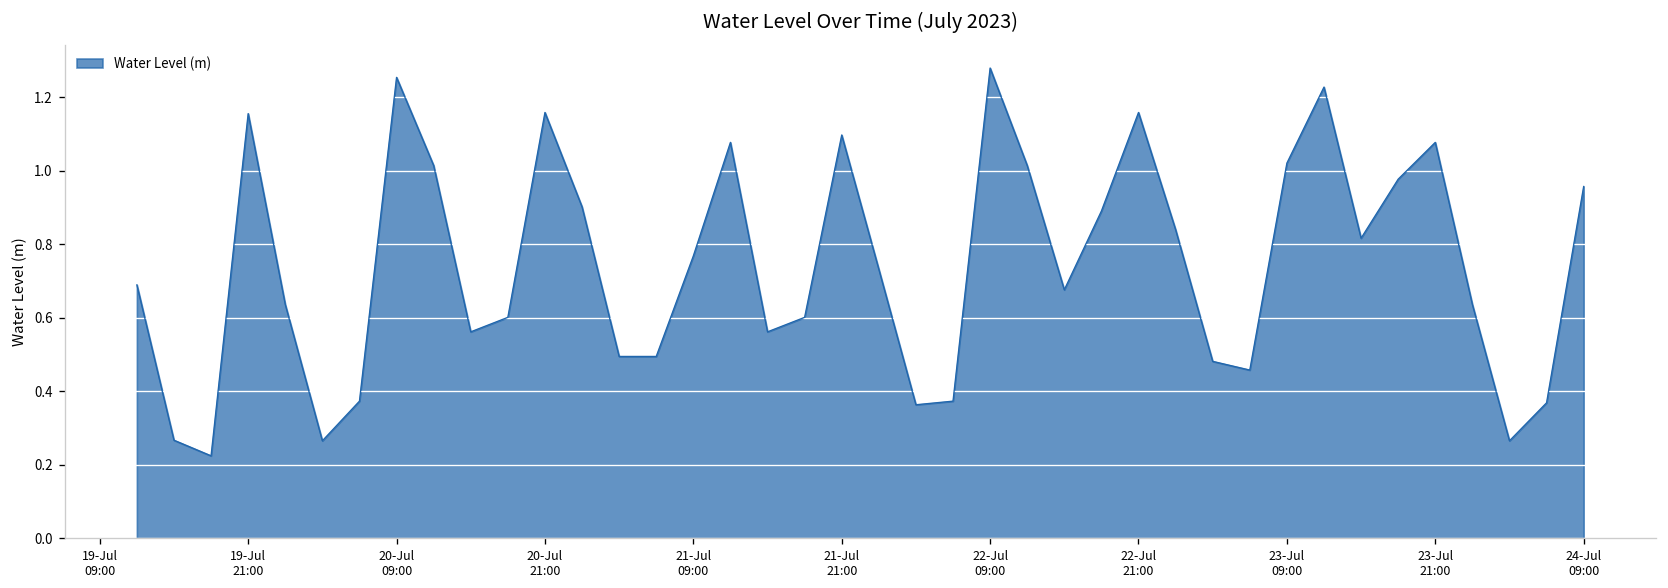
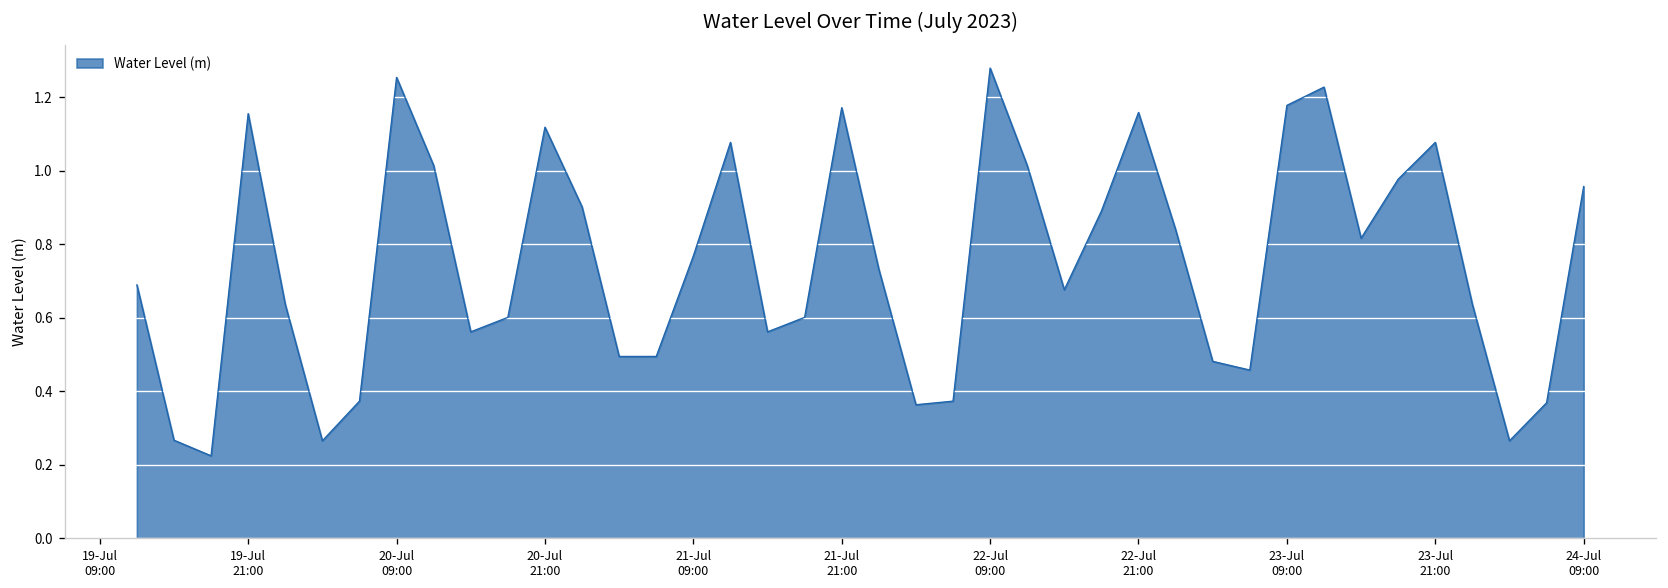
  {
    "19-Jul 21:00": 1.16,
    "20-Jul 09:00": 1.25,
-   "20-Jul 21:00": 1.16,
+   "20-Jul 21:00": 1.12,
    "21-Jul 09:00": 0.77,
-   "21-Jul 21:00": 1.10,
+   "21-Jul 21:00": 1.17,
    "22-Jul 09:00": 1.28,
    "22-Jul 21:00": 1.16,
-   "23-Jul 09:00": 1.02,
+   "23-Jul 09:00": 1.18,
    "23-Jul 21:00": 1.08,
    "24-Jul 09:00": 0.96
  }
